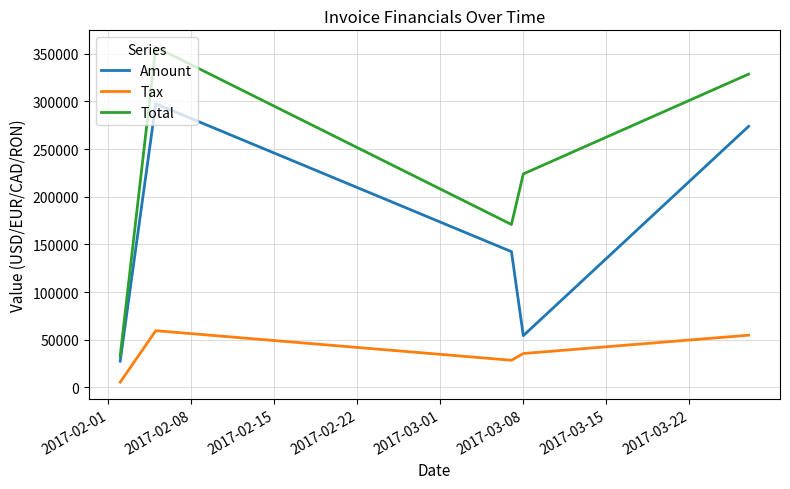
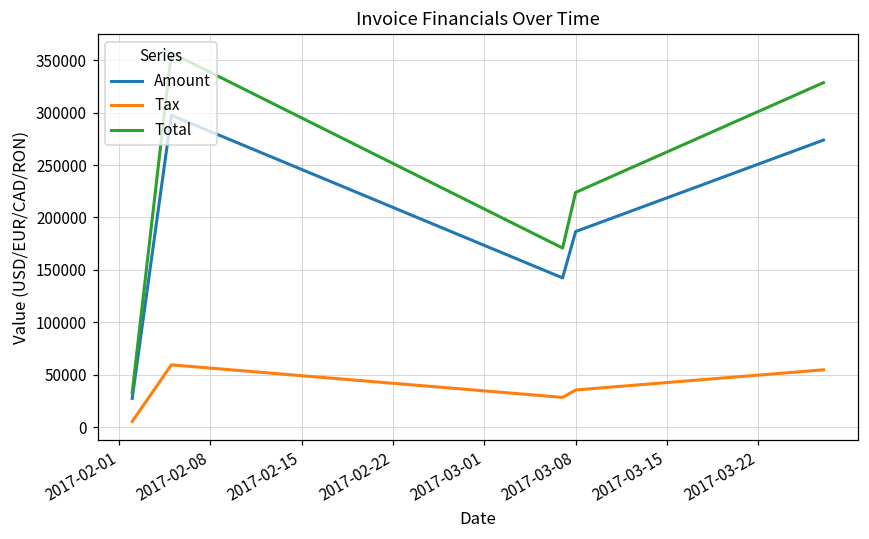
  {
    "Amount": {
-     "2017-03-08": 50000
+     "2017-03-08": 190000
    },
    "Tax": {
      "2017-03-08": 40000
    },
    "Total": {
      "2017-03-08": 220000
    }
  }
